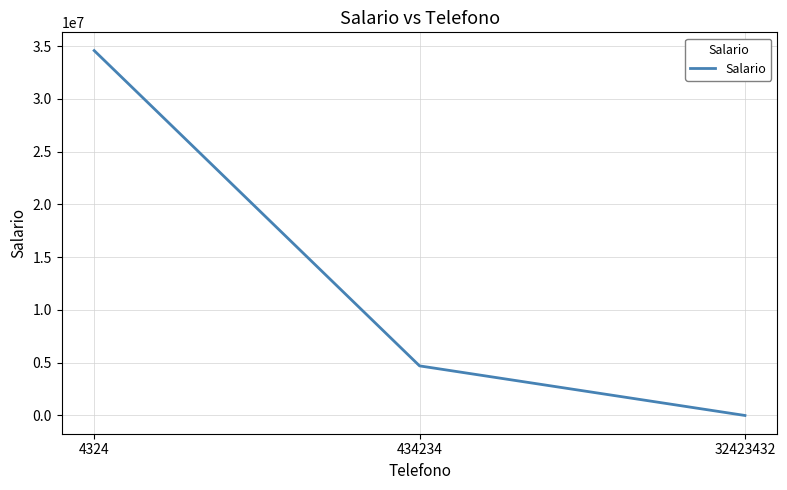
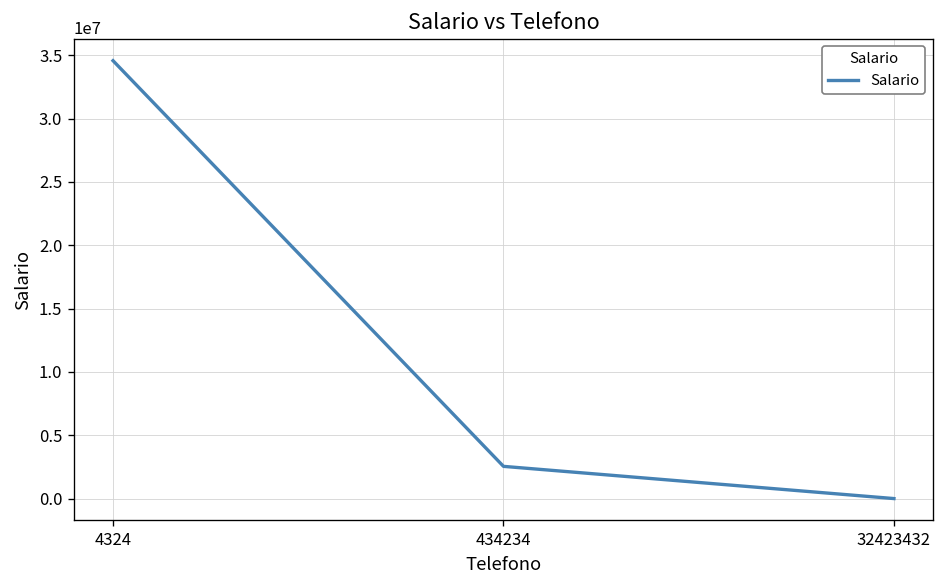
  {
    "4324": 34600000,
-   "434234": 4700000,
+   "434234": 2500000,
    "32423432": 0
  }
